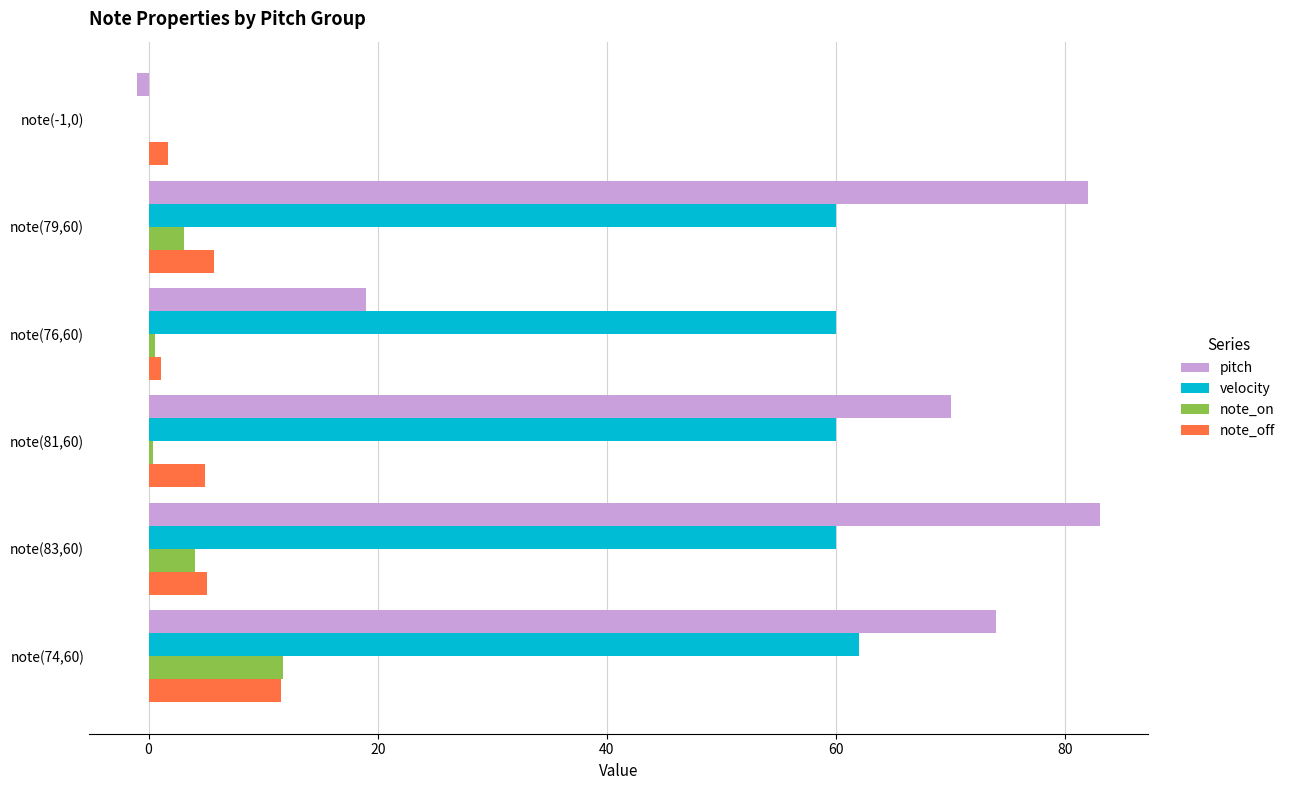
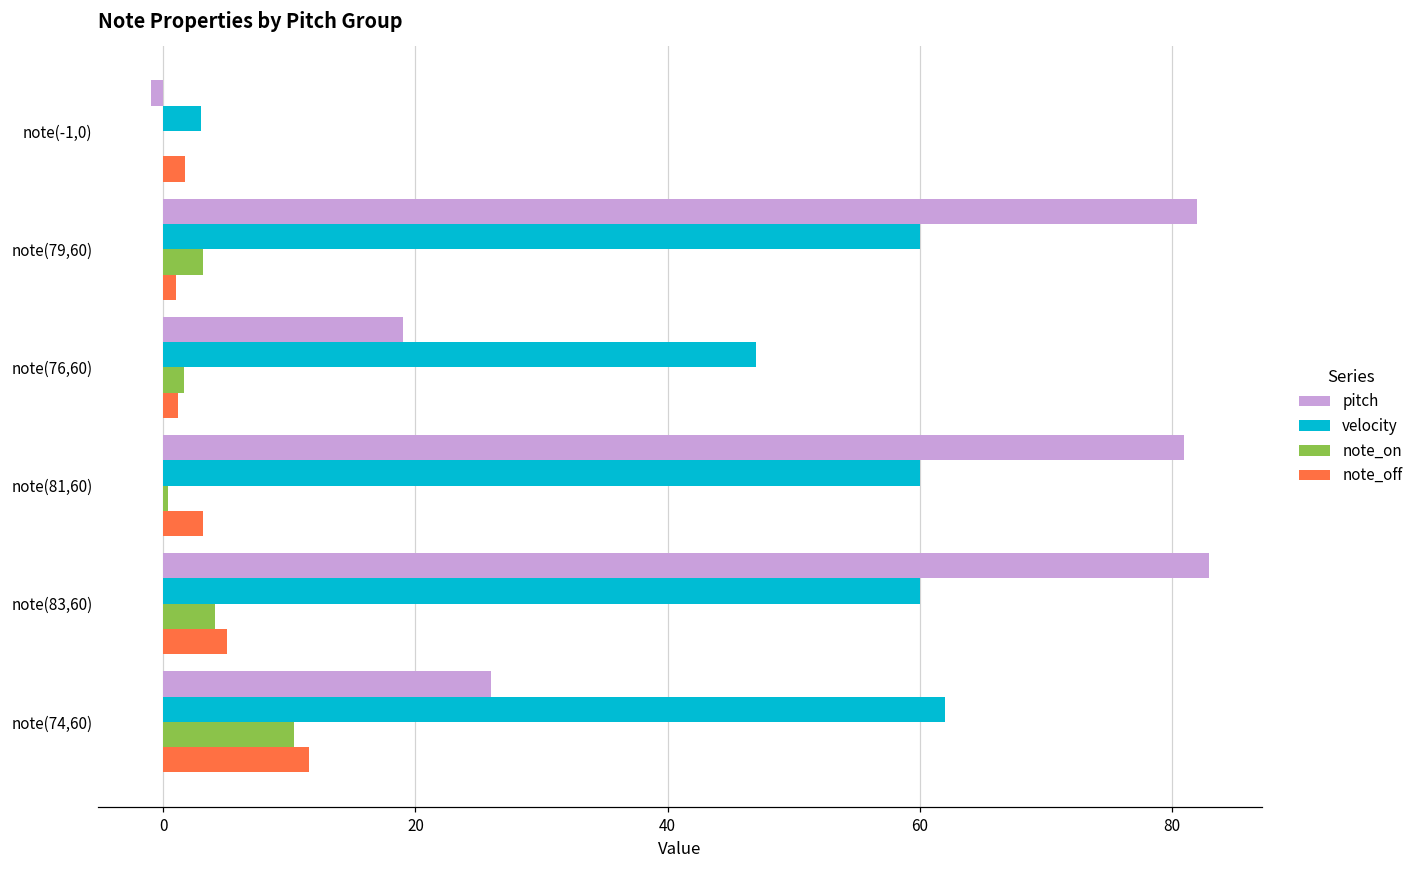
  {
    "pitch": {
      "note(-1,0)": -1,
      "note(79,60)": 82,
      "note(76,60)": 19,
-     "note(81,60)": 70,
+     "note(81,60)": 81,
      "note(83,60)": 83,
-     "note(74,60)": 74
+     "note(74,60)": 26
    },
    "velocity": {
-     "note(-1,0)": 0,
+     "note(-1,0)": 3,
      "note(79,60)": 60,
-     "note(76,60)": 60,
+     "note(76,60)": 47,
      "note(81,60)": 60,
      "note(83,60)": 60,
      "note(74,60)": 62
    },
    "note_on": {
      "note(-1,0)": 0.0,
      "note(79,60)": 3.1,
-     "note(76,60)": 0.6,
+     "note(76,60)": 1.6,
      "note(81,60)": 0.4,
      "note(83,60)": 4.1,
-     "note(74,60)": 11.7
+     "note(74,60)": 10.4
    },
    "note_off": {
      "note(-1,0)": 1.7,
-     "note(79,60)": 5.7,
+     "note(79,60)": 1.0,
      "note(76,60)": 1.1,
-     "note(81,60)": 4.9,
+     "note(81,60)": 3.2,
      "note(83,60)": 5.1,
      "note(74,60)": 11.5
    }
  }
